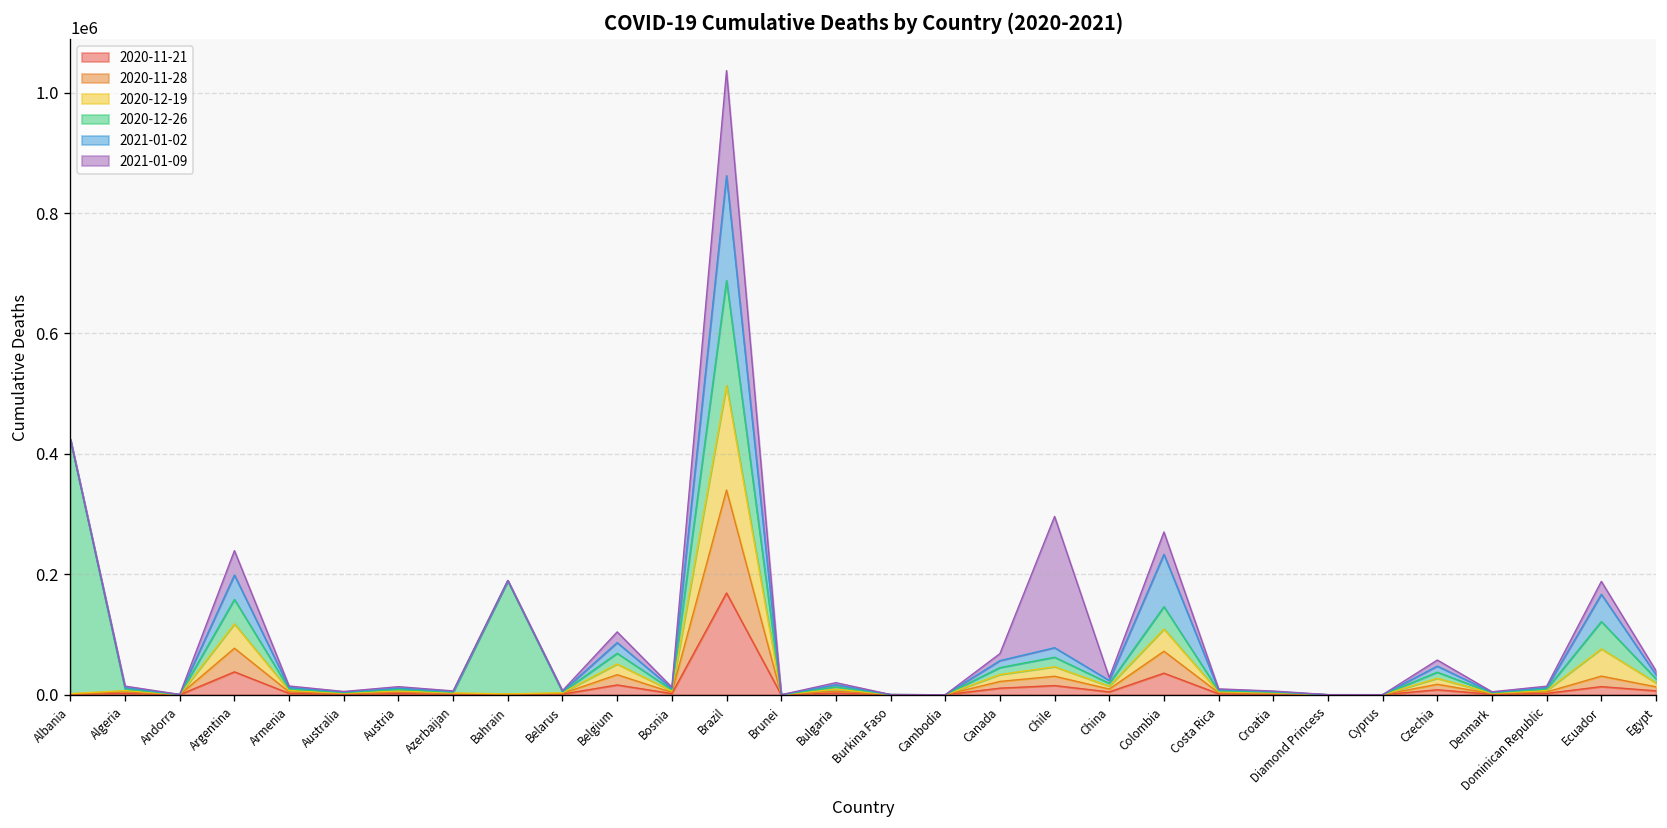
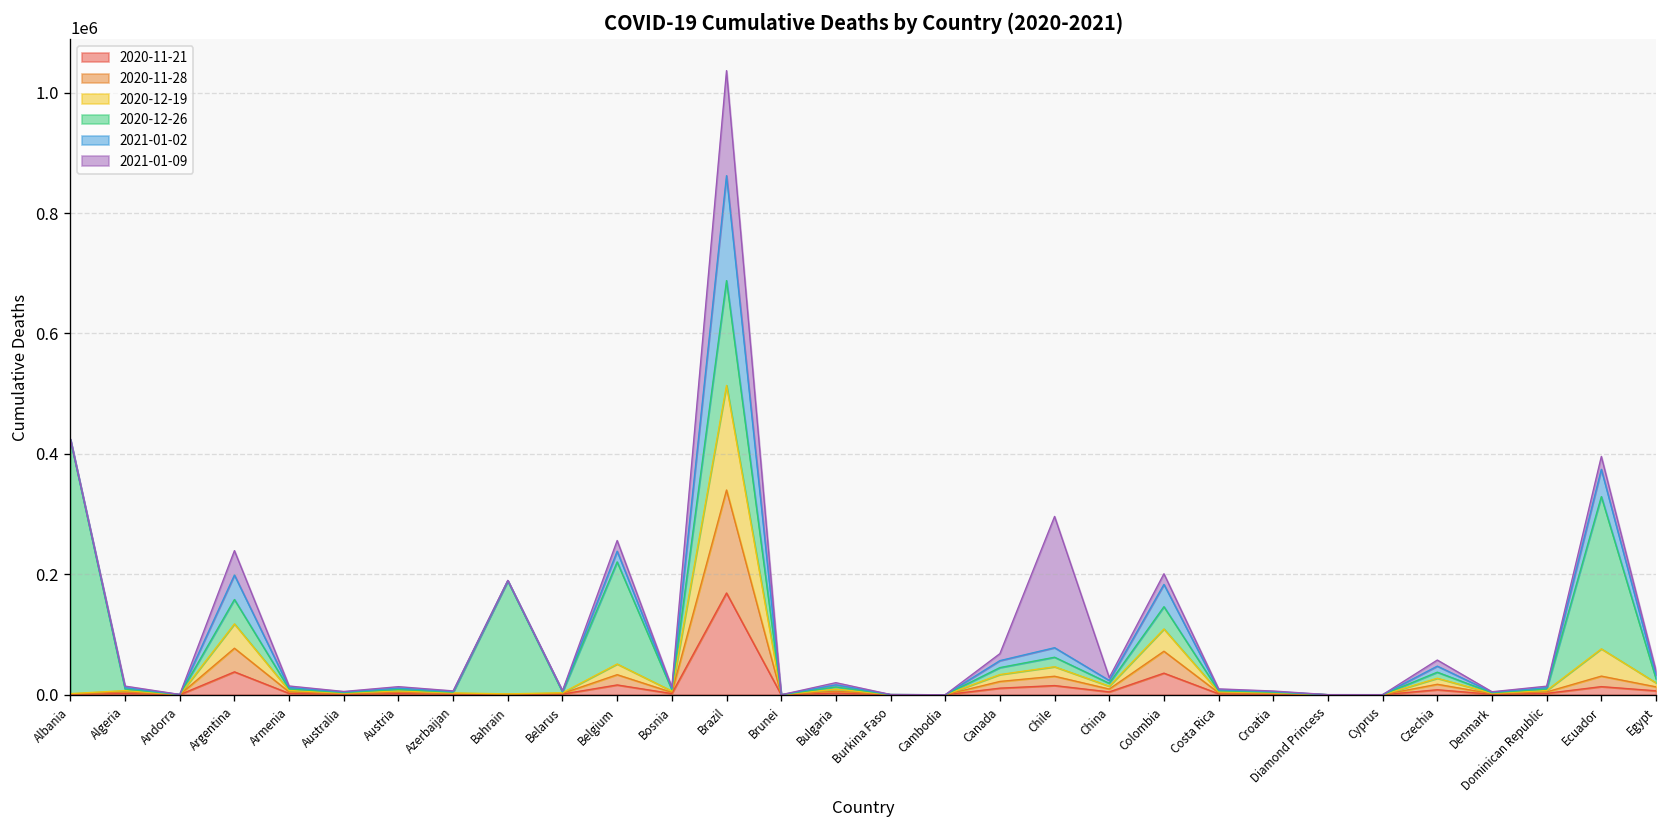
  {
    "2020-12-26": {
      "Argentina": 40000,
-     "Belgium": 20000,
+     "Belgium": 170000,
      "Brazil": 170000,
      "Canada": 10000,
      "Chile": 20000,
      "Colombia": 40000,
      "Czechia": 10000,
-     "Ecuador": 50000,
+     "Ecuador": 250000,
      "Egypt": 10000
    },
    "2021-01-02": {
      "Argentina": 40000,
      "Belgium": 20000,
      "Brazil": 170000,
      "Canada": 10000,
      "Chile": 20000,
-     "Colombia": 90000,
+     "Colombia": 40000,
      "Czechia": 10000,
      "Ecuador": 50000,
      "Egypt": 10000
    },
    "2021-01-09": {
      "Argentina": 40000,
      "Belgium": 20000,
      "Brazil": 170000,
      "Canada": 10000,
      "Chile": 220000,
-     "Colombia": 40000,
+     "Colombia": 20000,
      "Czechia": 10000,
      "Ecuador": 20000,
      "Egypt": 10000
    }
  }
